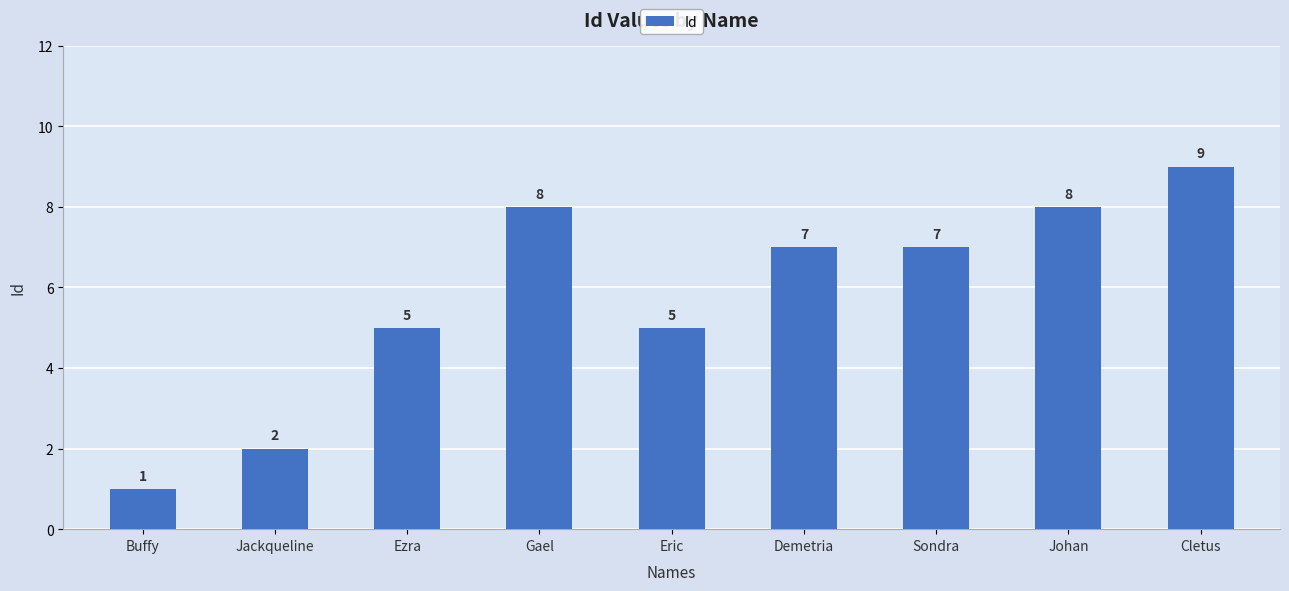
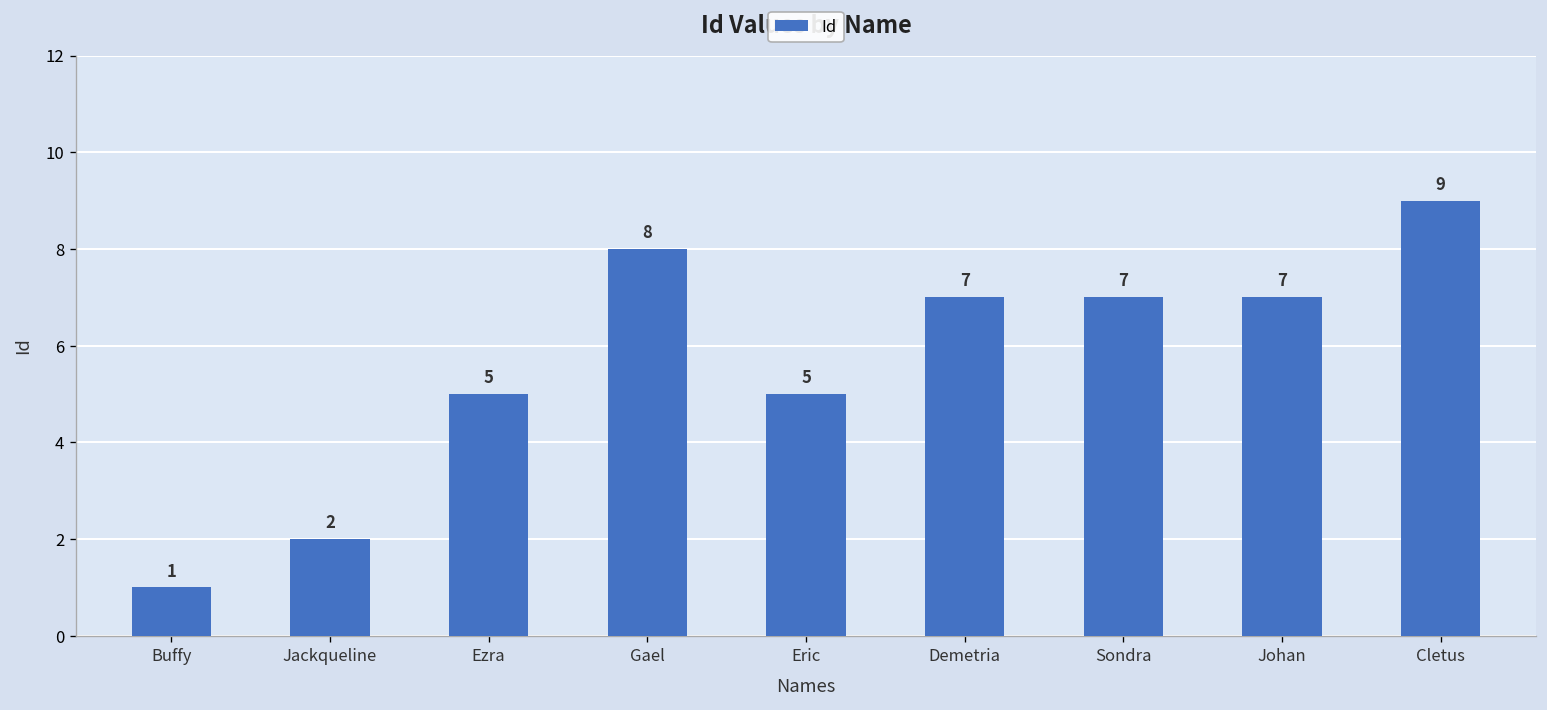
  {
    "Buffy": 1,
    "Jackqueline": 2,
    "Ezra": 5,
    "Gael": 8,
    "Eric": 5,
    "Demetria": 7,
    "Sondra": 7,
-   "Johan": 8,
+   "Johan": 7,
    "Cletus": 9
  }
